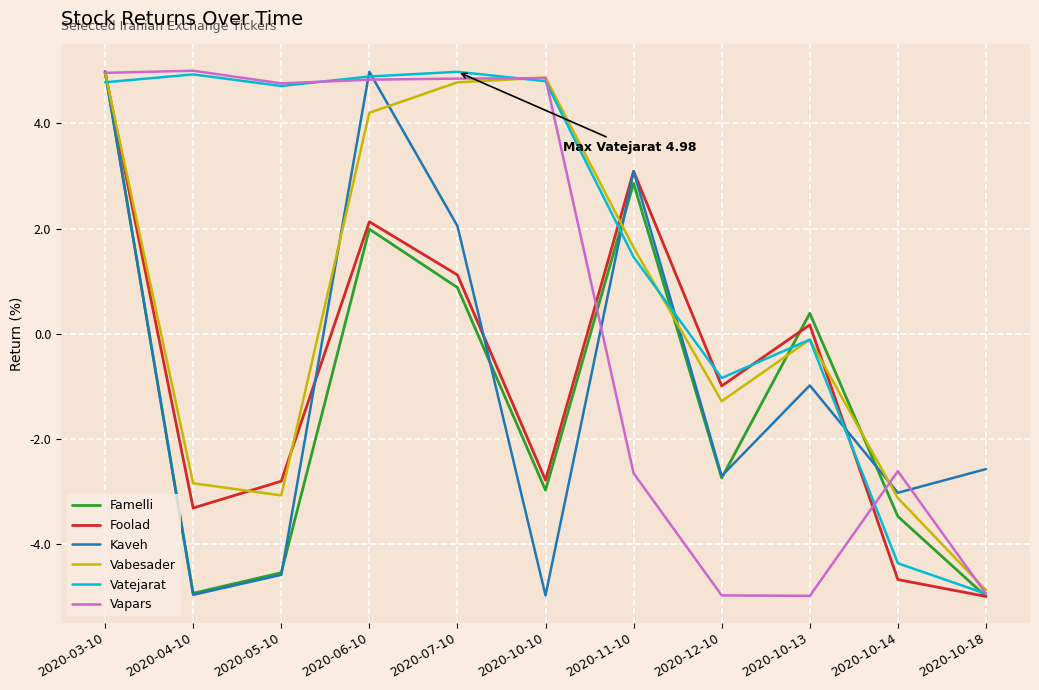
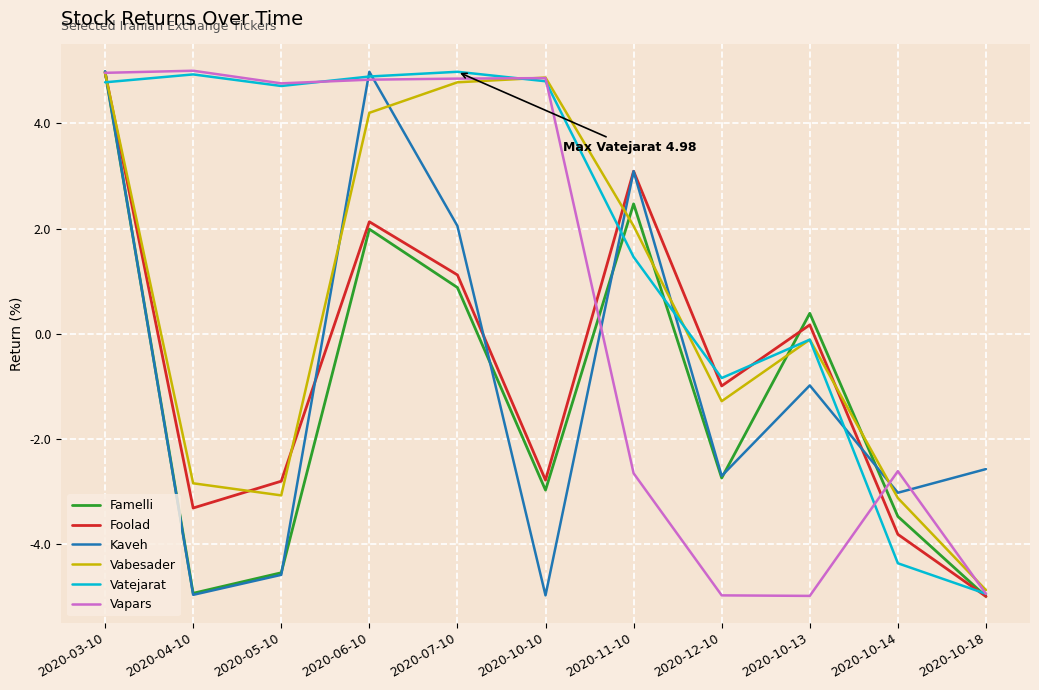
  {
    "Famelli": {
      "2020-06-10": 2.0,
      "2020-07-10": 0.9,
      "2020-10-10": -3.0,
-     "2020-11-10": 2.9,
+     "2020-11-10": 2.5,
      "2020-10-13": 0.4,
      "2020-10-14": -3.5
    },
    "Foolad": {
      "2020-04-10": -3.3,
      "2020-05-10": -2.8,
      "2020-06-10": 2.1,
      "2020-07-10": 1.1,
      "2020-10-10": -2.8,
      "2020-12-10": -1.0,
      "2020-10-13": 0.2,
-     "2020-10-14": -4.7
+     "2020-10-14": -3.8
    },
    "Kaveh": {
      "2020-06-10": 5.0,
      "2020-07-10": 2.1,
      "2020-10-10": -5.0,
      "2020-10-13": -1.0,
      "2020-10-14": -3.0,
      "2020-10-18": -2.6
    },
    "Vabesader": {
      "2020-04-10": -2.8,
      "2020-05-10": -3.1,
      "2020-06-10": 4.2,
      "2020-07-10": 4.8,
-     "2020-11-10": 1.6,
+     "2020-11-10": 2.1,
      "2020-12-10": -1.3,
      "2020-10-14": -3.1,
      "2020-10-18": -4.9
    },
    "Vatejarat": {
      "2020-03-10": 4.8,
      "2020-04-10": 4.9,
      "2020-05-10": 4.7,
      "2020-06-10": 4.9,
      "2020-07-10": 5.0,
      "2020-11-10": 1.5,
      "2020-12-10": -0.8,
      "2020-10-14": -4.4
    },
    "Vapars": {
      "2020-04-10": 5.0,
      "2020-05-10": 4.8,
      "2020-06-10": 4.8,
      "2020-07-10": 4.9,
      "2020-11-10": -2.7,
      "2020-12-10": -5.0,
      "2020-10-13": -5.0,
      "2020-10-14": -2.6
    }
  }
